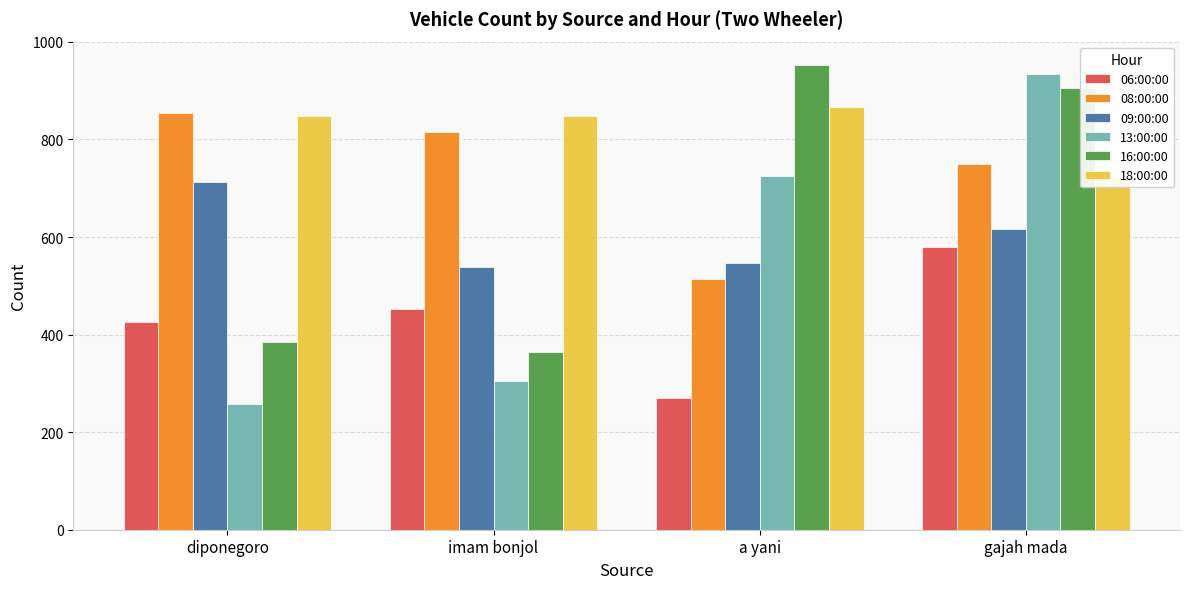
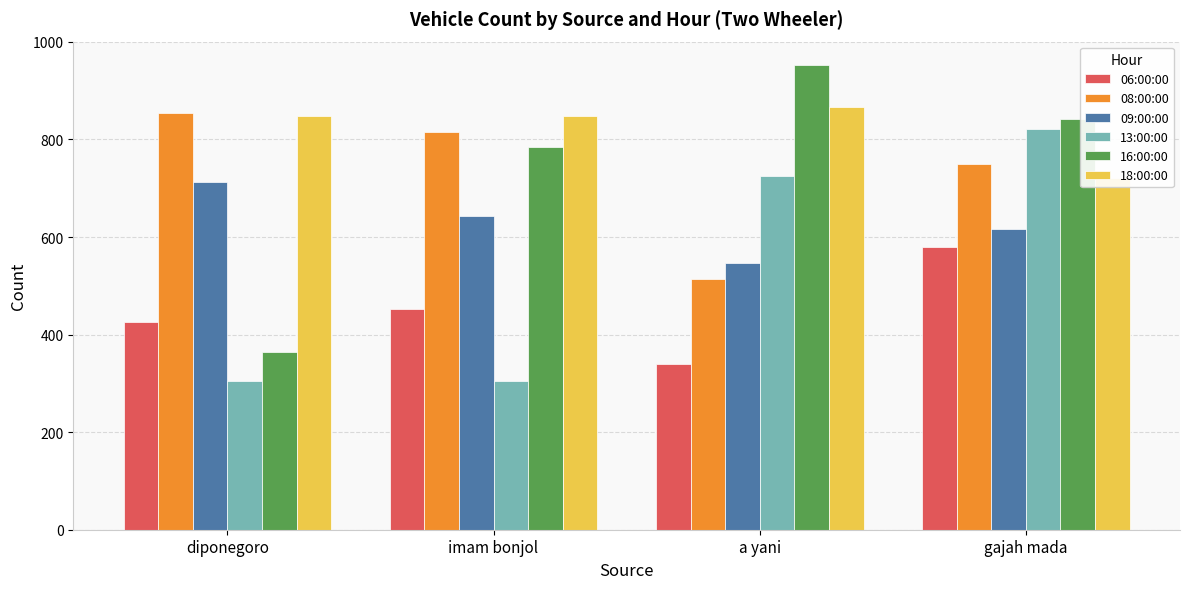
  {
    "06:00:00": {
      "diponegoro": 430,
      "imam bonjol": 450,
-     "a yani": 270,
+     "a yani": 340,
      "gajah mada": 580
    },
    "08:00:00": {
      "diponegoro": 850,
      "imam bonjol": 820,
      "a yani": 520,
      "gajah mada": 750
    },
    "09:00:00": {
      "diponegoro": 710,
-     "imam bonjol": 540,
+     "imam bonjol": 640,
      "a yani": 550,
      "gajah mada": 620
    },
    "13:00:00": {
-     "diponegoro": 260,
+     "diponegoro": 300,
      "imam bonjol": 300,
      "a yani": 730,
-     "gajah mada": 940
+     "gajah mada": 820
    },
    "16:00:00": {
-     "diponegoro": 380,
-     "imam bonjol": 370,
+     "diponegoro": 370,
+     "imam bonjol": 780,
      "a yani": 950,
-     "gajah mada": 910
+     "gajah mada": 840
    },
    "18:00:00": {
      "diponegoro": 850,
      "imam bonjol": 850,
      "a yani": 870
    }
  }
